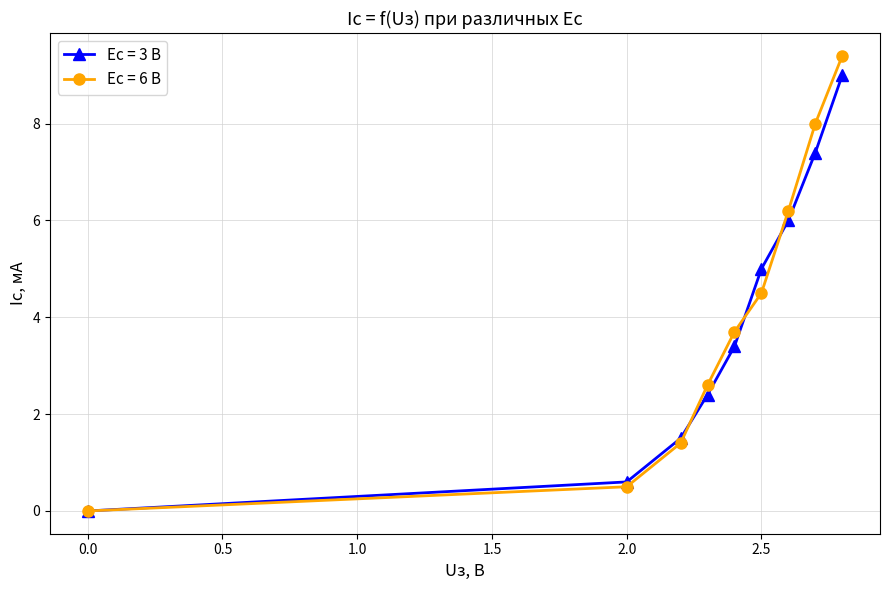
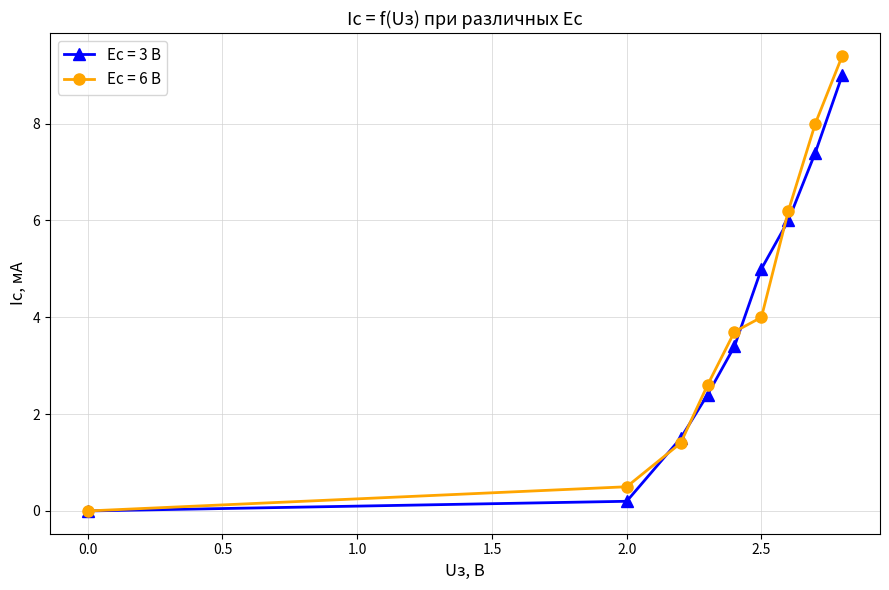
  {
    "Ес = 3 В": {
-     "2.0": 0.6,
+     "2.0": 0.2,
      "2.5": 5.0
    },
    "Ес = 6 В": {
      "2.0": 0.5,
-     "2.5": 4.5
+     "2.5": 4.0
    }
  }
